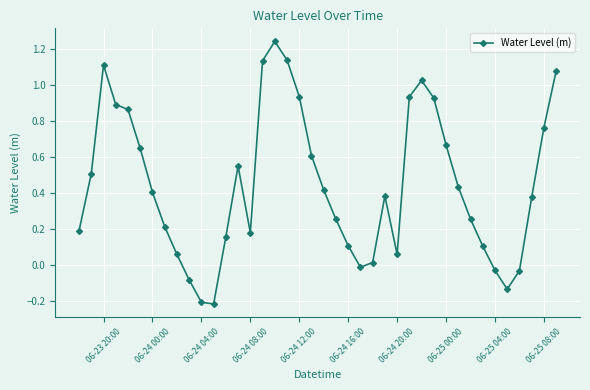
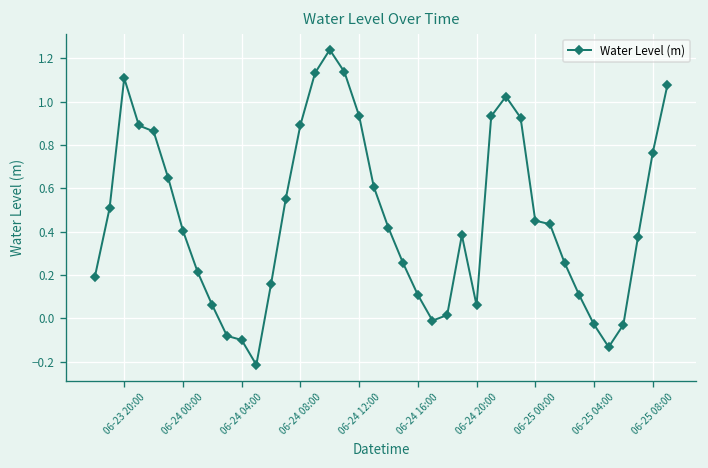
  {
    "06-23 20:00": 1.11,
    "06-24 00:00": 0.40,
-   "06-24 04:00": -0.20,
-   "06-24 08:00": 0.18,
+   "06-24 04:00": -0.10,
+   "06-24 08:00": 0.89,
    "06-24 12:00": 0.93,
    "06-24 16:00": 0.11,
    "06-24 20:00": 0.06,
-   "06-25 00:00": 0.67,
+   "06-25 00:00": 0.45,
    "06-25 04:00": -0.03,
    "06-25 08:00": 0.76
  }
